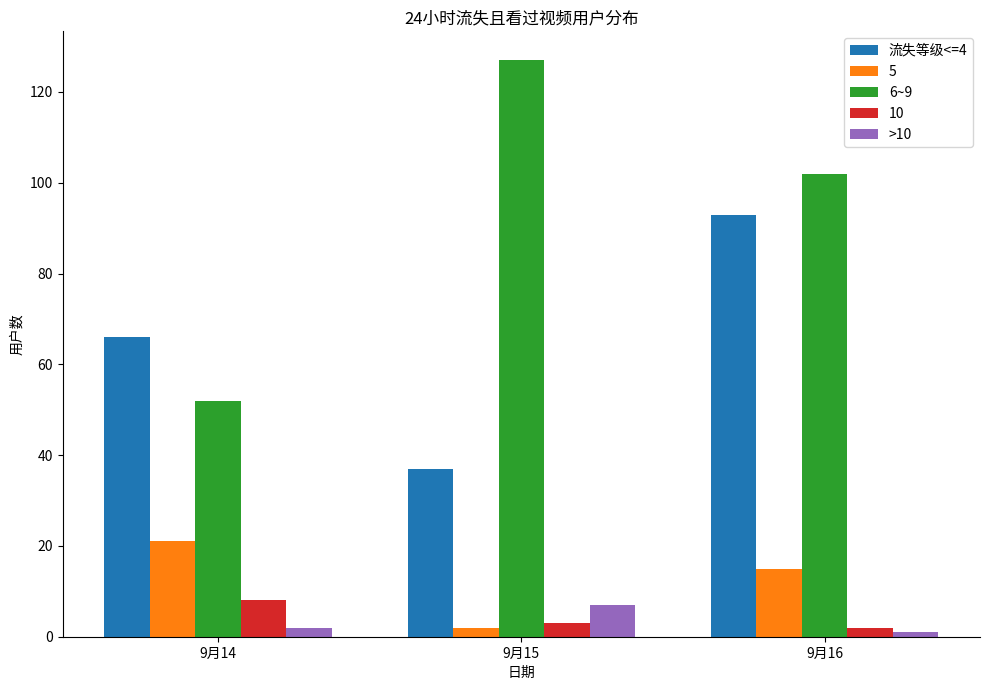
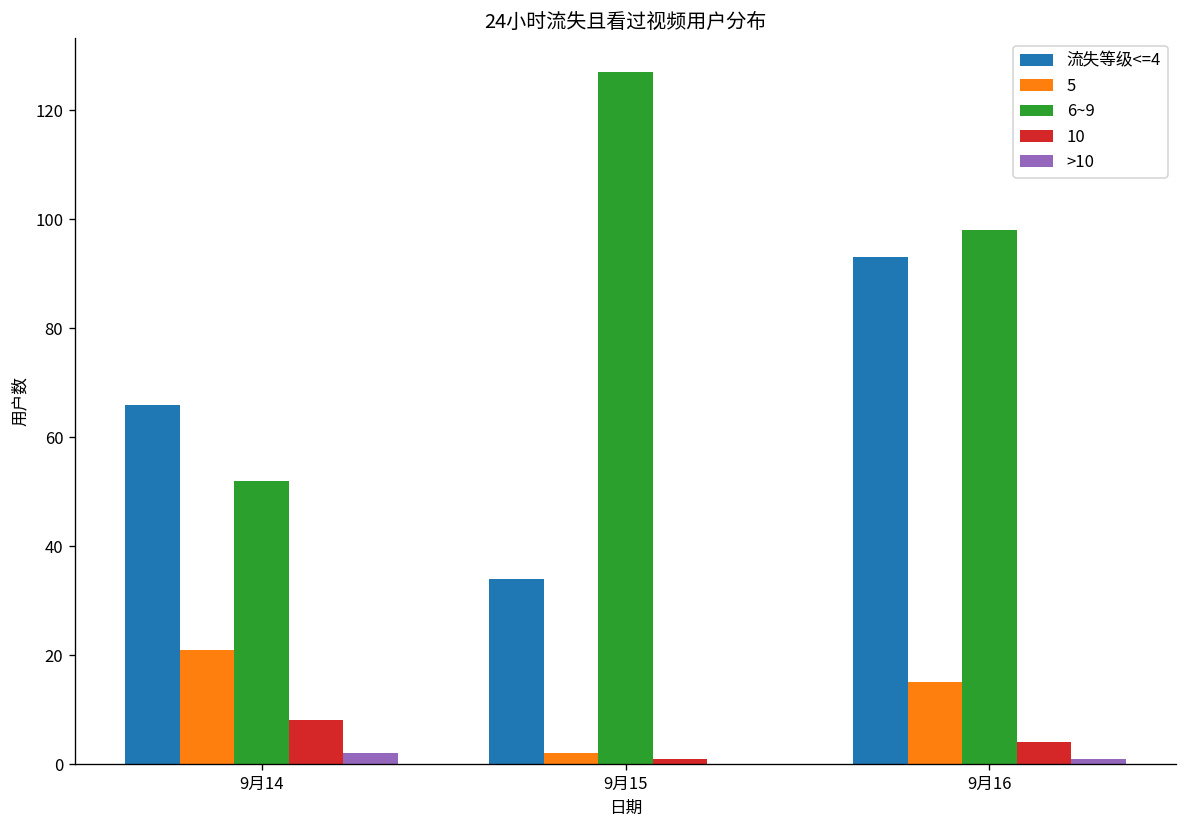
  {
    "流失等级<=4": {
      "9月14": 66,
-     "9月15": 37,
+     "9月15": 34,
      "9月16": 93
    },
    "5": {
      "9月14": 21,
      "9月15": 2,
      "9月16": 15
    },
    "6~9": {
      "9月14": 52,
      "9月15": 127,
-     "9月16": 102
+     "9月16": 98
    },
    "10": {
      "9月14": 8,
-     "9月15": 3,
-     "9月16": 2
+     "9月15": 1,
+     "9月16": 4
    },
    ">10": {
      "9月14": 2,
-     "9月15": 7,
+     "9月15": 0,
      "9月16": 1
    }
  }
